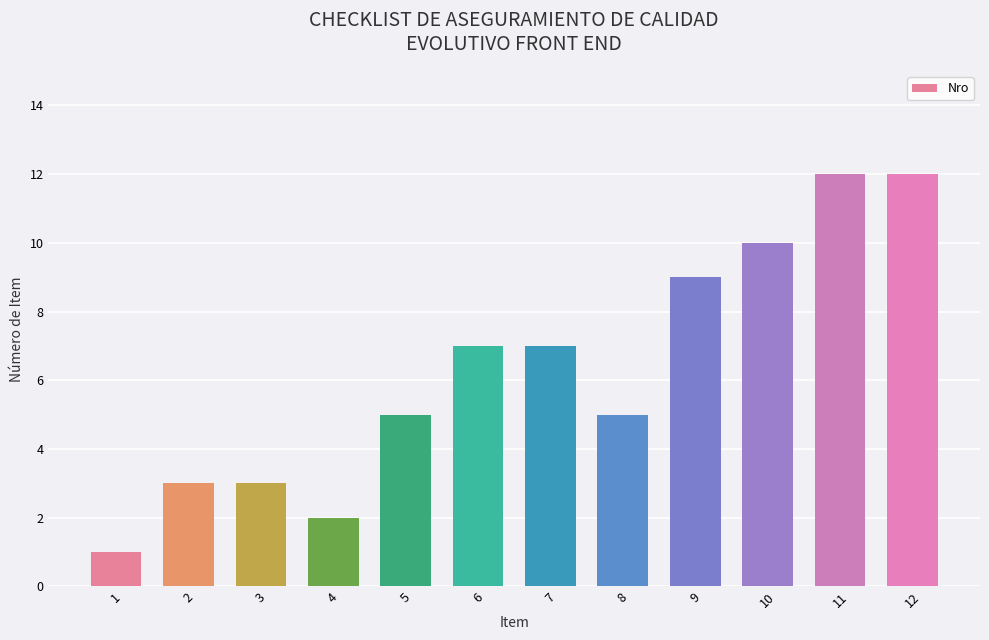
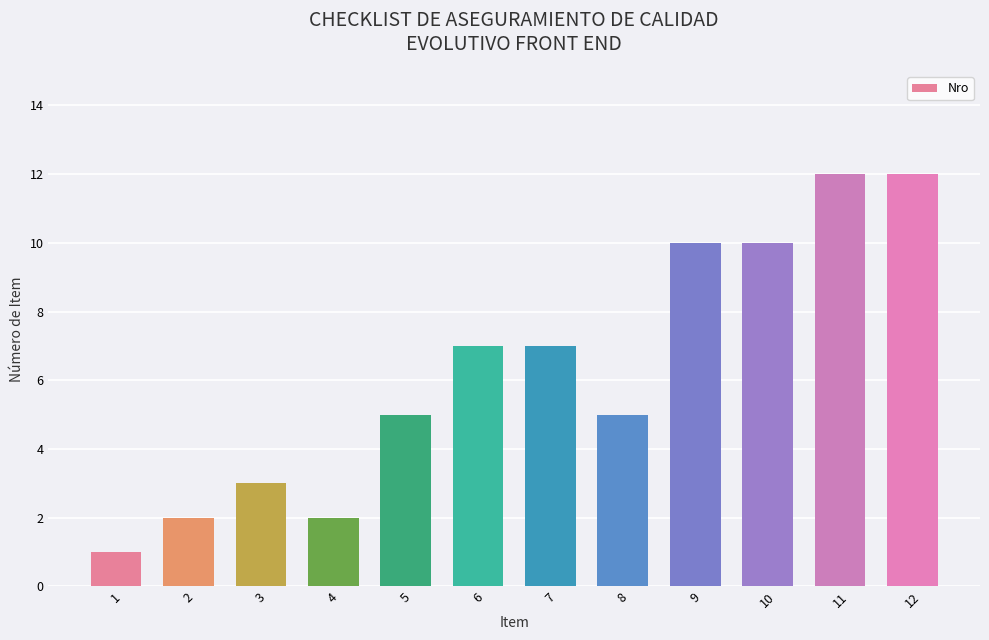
  {
    "1": 1,
-   "2": 3,
+   "2": 2,
    "3": 3,
    "4": 2,
    "5": 5,
    "6": 7,
    "7": 7,
    "8": 5,
-   "9": 9,
+   "9": 10,
    "10": 10,
    "11": 12,
    "12": 12
  }
